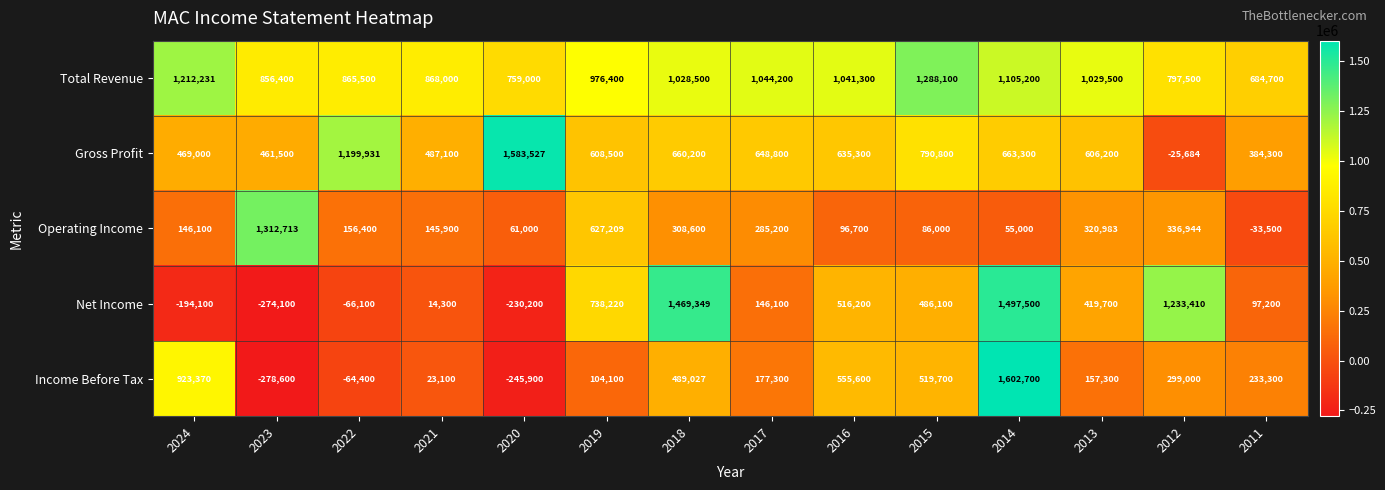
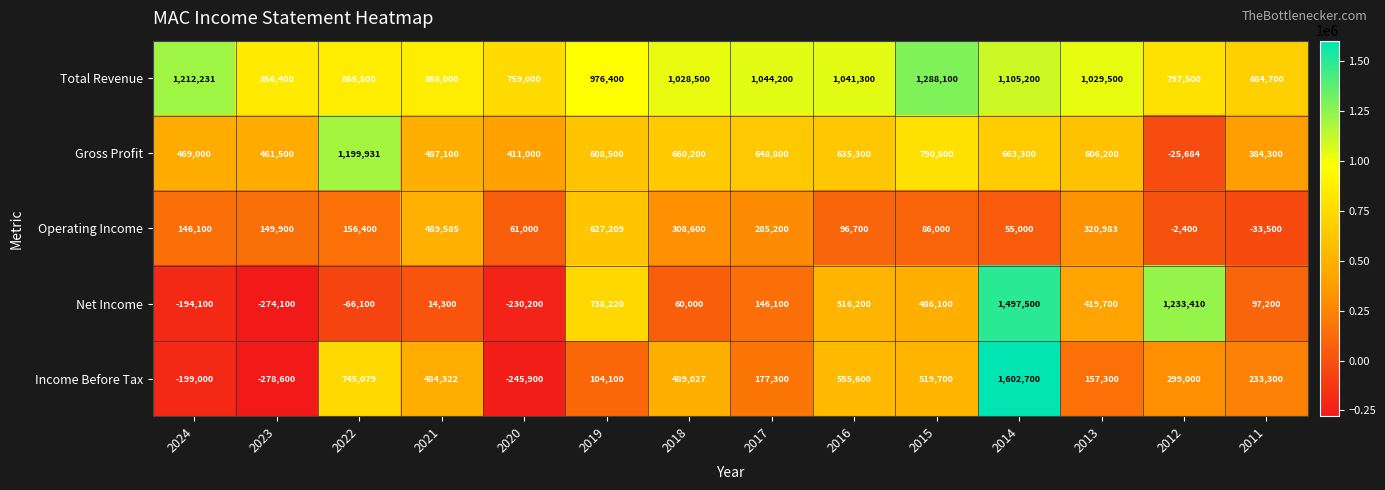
  {
    "Total Revenue": {
      "2024": "1,212,231",
      "2023": "856,400",
      "2022": "865,500",
      "2021": "868,000",
      "2020": "759,000",
      "2019": "976,400",
      "2018": "1,028,500",
      "2017": "1,044,200",
      "2016": "1,041,300",
      "2015": "1,288,100",
      "2014": "1,105,200",
      "2013": "1,029,500",
      "2012": "797,500",
      "2011": "684,700"
    },
    "Gross Profit": {
      "2024": "469,000",
      "2023": "461,500",
      "2022": "1,199,931",
      "2021": "487,100",
-     "2020": "1,583,527",
+     "2020": "411,000",
      "2019": "608,500",
      "2018": "660,200",
      "2017": "648,800",
      "2016": "635,300",
      "2015": "790,800",
      "2014": "663,300",
      "2013": "606,200",
      "2012": "-25,684",
      "2011": "384,300"
    },
    "Operating Income": {
      "2024": "146,100",
-     "2023": "1,312,713",
+     "2023": "149,900",
      "2022": "156,400",
-     "2021": "145,900",
+     "2021": "489,585",
      "2020": "61,000",
      "2019": "627,209",
      "2018": "308,600",
      "2017": "285,200",
      "2016": "96,700",
      "2015": "86,000",
      "2014": "55,000",
      "2013": "320,983",
-     "2012": "336,944",
+     "2012": "-2,400",
      "2011": "-33,500"
    },
    "Net Income": {
      "2024": "-194,100",
      "2023": "-274,100",
      "2022": "-66,100",
      "2021": "14,300",
      "2020": "-230,200",
      "2019": "738,220",
-     "2018": "1,469,349",
+     "2018": "60,000",
      "2017": "146,100",
      "2016": "516,200",
      "2015": "486,100",
      "2014": "1,497,500",
      "2013": "419,700",
      "2012": "1,233,410",
      "2011": "97,200"
    },
    "Income Before Tax": {
-     "2024": "923,370",
+     "2024": "-199,000",
      "2023": "-278,600",
-     "2022": "-64,400",
-     "2021": "23,100",
+     "2022": "745,079",
+     "2021": "484,322",
      "2020": "-245,900",
      "2019": "104,100",
      "2018": "489,027",
      "2017": "177,300",
      "2016": "555,600",
      "2015": "519,700",
      "2014": "1,602,700",
      "2013": "157,300",
      "2012": "299,000",
      "2011": "233,300"
    }
  }
